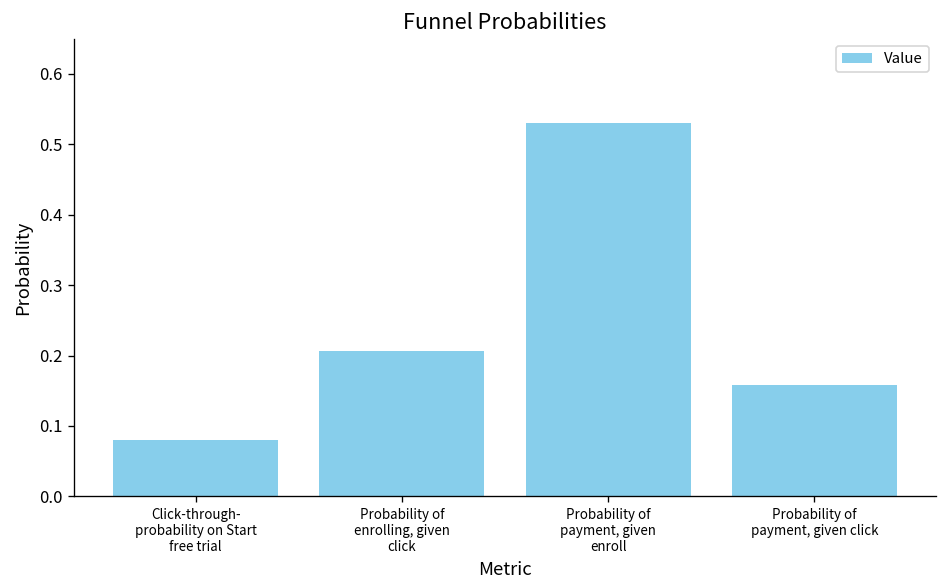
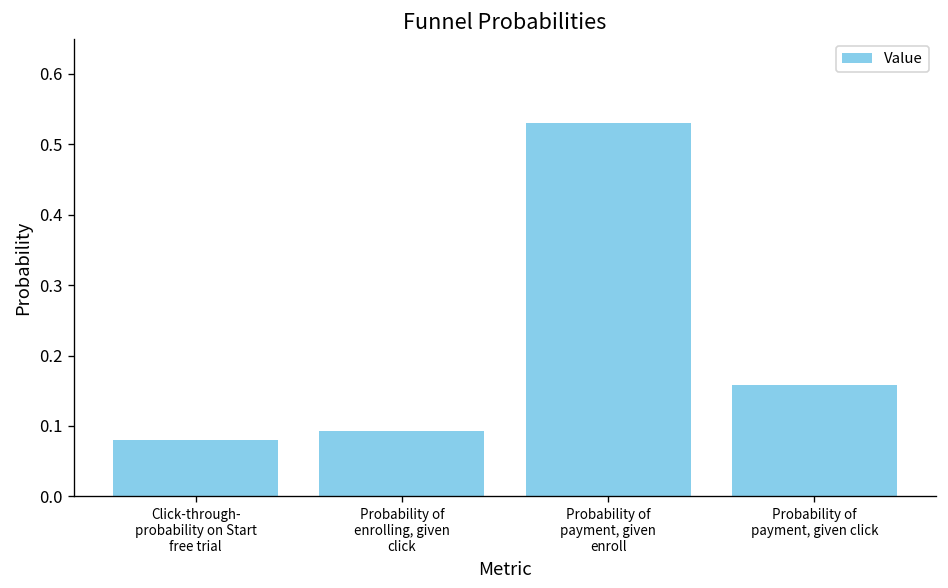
  {
    "Click-through- probability on Start free trial": 0.08,
-   "Probability of enrolling, given click": 0.21,
+   "Probability of enrolling, given click": 0.09,
    "Probability of payment, given enroll": 0.53,
    "Probability of payment, given click": 0.16
  }
